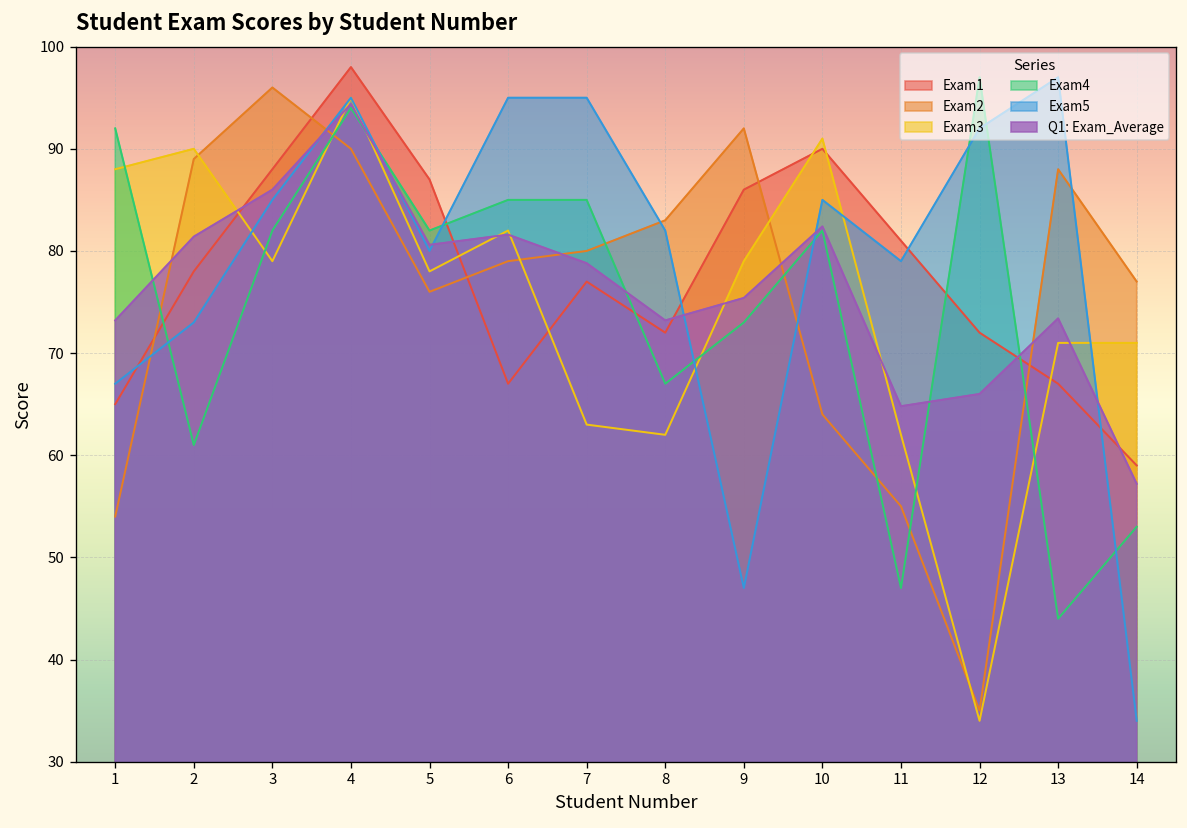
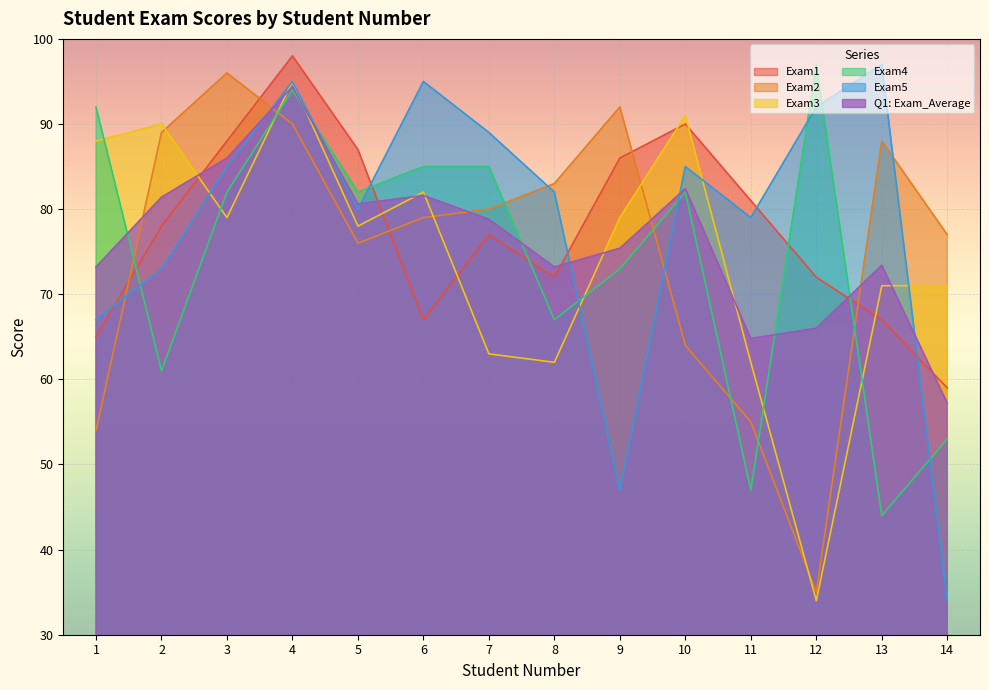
  {
    "Exam3": {
      "1": 88,
      "2": 90,
      "3": 79,
      "5": 78,
      "6": 82,
      "7": 63,
      "8": 62,
      "9": 79,
      "10": 91,
      "11": 62,
      "12": 34,
      "13": 71,
      "14": 71
    },
    "Exam4": {
      "1": 92,
      "2": 61,
      "3": 82,
      "4": 94,
      "5": 82,
      "6": 85,
      "7": 85,
      "8": 67,
      "9": 73,
      "10": 82,
      "11": 47,
      "13": 44,
      "14": 53
    },
    "Exam5": {
      "1": 67,
      "2": 73,
      "3": 85,
      "5": 80,
      "6": 95,
-     "7": 95,
+     "7": 89,
      "8": 82,
      "9": 47,
      "10": 85,
      "11": 79,
      "14": 34
    },
    "Q1: Exam_Average": {
      "1": 73,
      "2": 81,
      "3": 86,
      "4": 94,
      "5": 81,
      "6": 82,
      "7": 79,
      "8": 73,
      "9": 75,
      "10": 82,
      "11": 65,
      "12": 66,
      "13": 73,
      "14": 57
    }
  }
